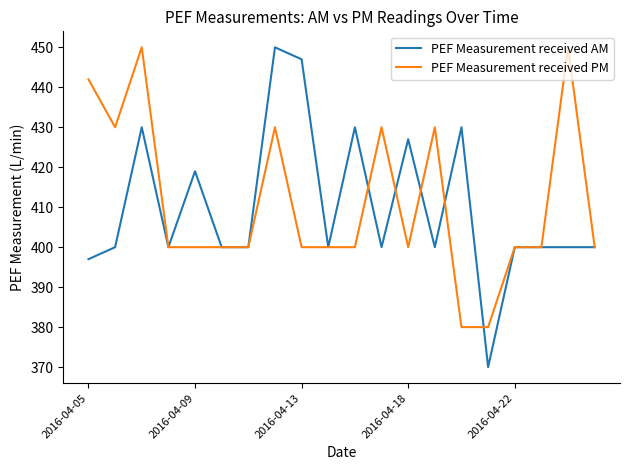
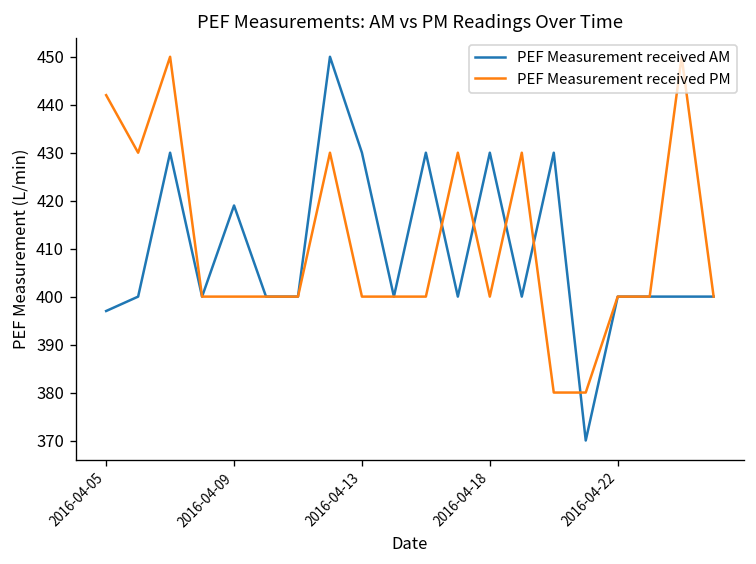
  {
    "PEF Measurement received AM": {
      "2016-04-05": 397,
      "2016-04-09": 419,
-     "2016-04-13": 447,
-     "2016-04-18": 427
+     "2016-04-13": 430,
+     "2016-04-18": 430
    },
    "PEF Measurement received PM": {
      "2016-04-05": 442,
      "2016-04-09": 400,
      "2016-04-13": 400,
      "2016-04-18": 400
    }
  }
